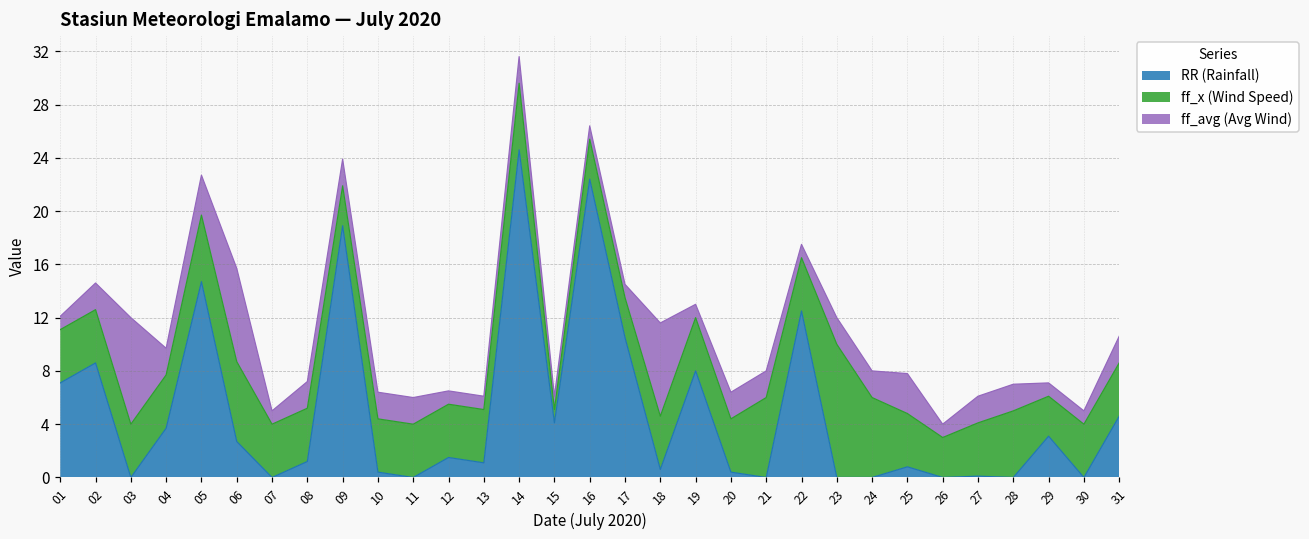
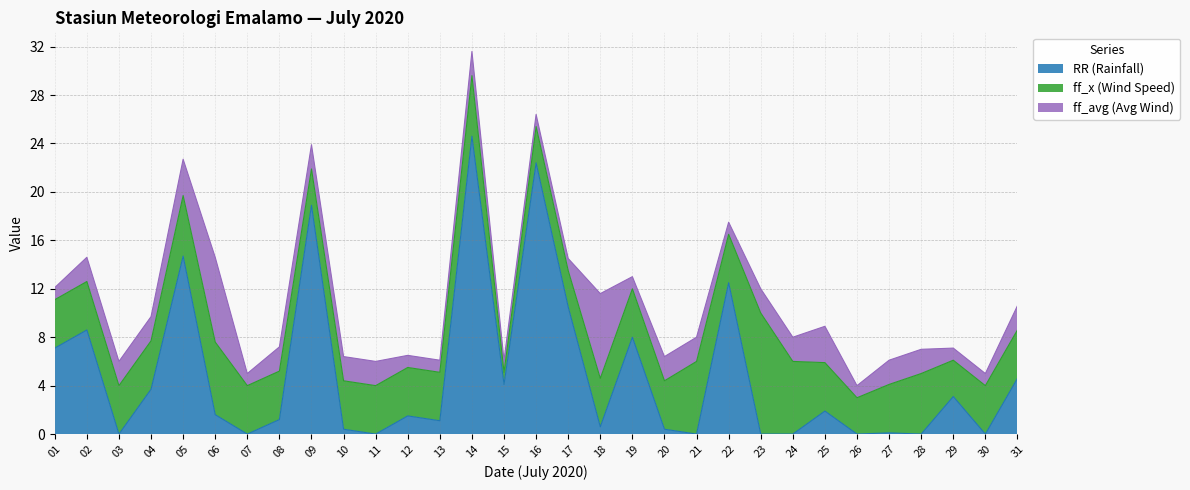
  {
    "RR (Rainfall)": {
      "01": 7.1,
      "02": 8.6,
      "03": 0.0,
      "04": 3.7,
      "05": 14.7,
-     "06": 2.7,
+     "06": 1.6,
      "07": 0.0,
      "08": 1.2,
      "09": 18.9,
      "10": 0.4,
      "11": 0.0,
      "12": 1.5,
      "13": 1.1,
      "14": 24.6,
      "15": 4.1,
      "16": 22.4,
      "17": 10.5,
      "18": 0.6,
      "19": 8.0,
      "20": 0.4,
      "21": 0.0,
      "22": 12.5,
      "23": 0.0,
      "24": 0.0,
-     "25": 0.8,
+     "25": 1.9,
      "26": 0.0,
      "27": 0.1,
      "28": 0.0,
      "29": 3.1,
      "30": 0.0,
      "31": 4.6
    },
    "ff_x (Wind Speed)": {
      "01": 4.0,
      "02": 4.0,
      "03": 4.0,
      "04": 4.0,
      "05": 5.0,
      "06": 6.0,
      "07": 4.0,
      "08": 4.0,
      "09": 3.0,
      "10": 4.0,
      "11": 4.0,
      "12": 4.0,
      "13": 4.0,
      "14": 5.0,
      "15": 1.0,
      "16": 3.0,
      "17": 3.0,
      "18": 4.0,
      "19": 4.0,
      "20": 4.0,
      "21": 6.0,
      "22": 4.0,
      "23": 10.0,
      "24": 6.0,
      "25": 4.0,
      "26": 3.0,
      "27": 4.0,
      "28": 5.0,
      "29": 3.0,
      "30": 4.0,
      "31": 4.0
    },
    "ff_avg (Avg Wind)": {
      "01": 1,
      "02": 2,
-     "03": 8,
+     "03": 2,
      "04": 2,
      "05": 3,
      "06": 7,
      "07": 1,
      "08": 2,
      "09": 2,
      "10": 2,
      "11": 2,
      "12": 1,
      "13": 1,
      "14": 2,
      "15": 1,
      "16": 1,
      "17": 1,
      "18": 7,
      "19": 1,
      "20": 2,
      "21": 2,
      "22": 1,
      "23": 2,
      "24": 2,
      "25": 3,
      "26": 1,
      "27": 2,
      "28": 2,
      "29": 1,
      "30": 1,
      "31": 2
    }
  }
